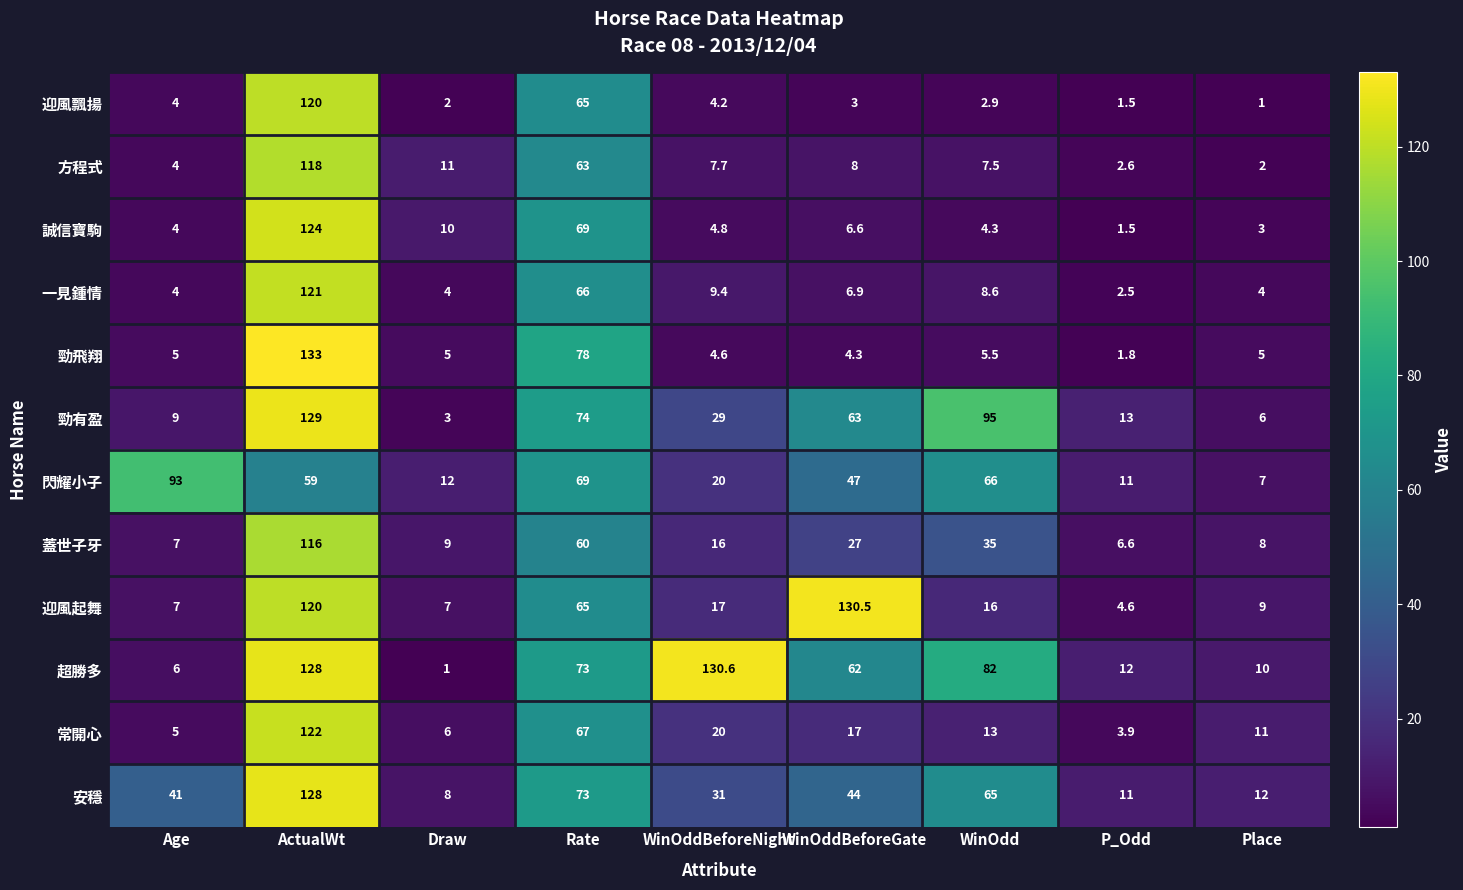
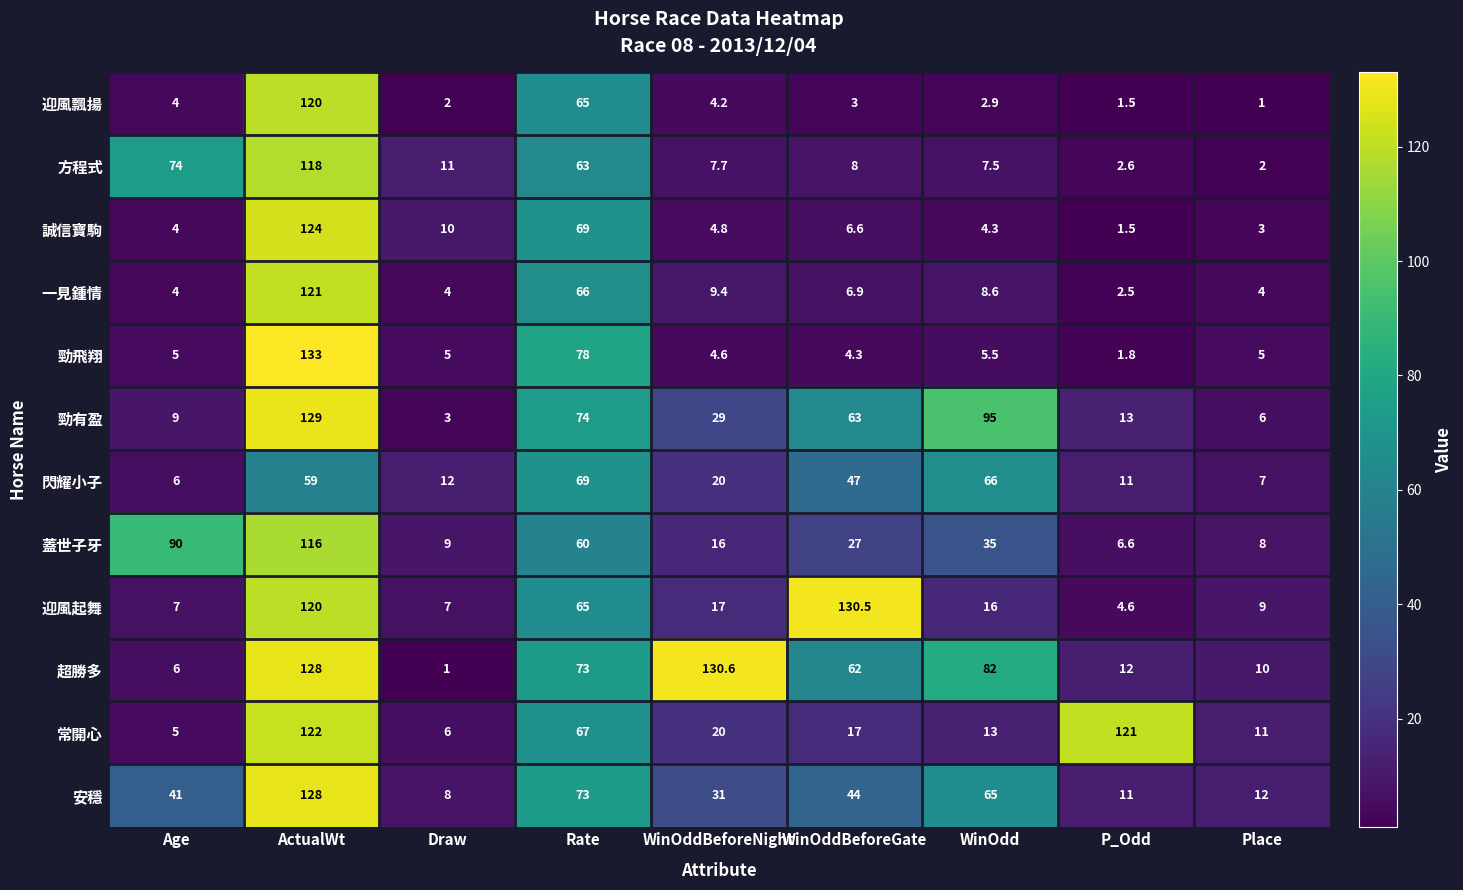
  {
    "迎風飄揚": {
      "Age": 4,
      "ActualWt": 120,
      "Draw": 2,
      "Rate": 65,
      "WinOddBeforeNight": 4.2,
      "WinOddBeforeGate": 3,
      "WinOdd": 2.9,
      "P_Odd": 1.5,
      "Place": 1
    },
    "方程式": {
-     "Age": 4,
+     "Age": 74,
      "ActualWt": 118,
      "Draw": 11,
      "Rate": 63,
      "WinOddBeforeNight": 7.7,
      "WinOddBeforeGate": 8,
      "WinOdd": 7.5,
      "P_Odd": 2.6,
      "Place": 2
    },
    "誠信寶駒": {
      "Age": 4,
      "ActualWt": 124,
      "Draw": 10,
      "Rate": 69,
      "WinOddBeforeNight": 4.8,
      "WinOddBeforeGate": 6.6,
      "WinOdd": 4.3,
      "P_Odd": 1.5,
      "Place": 3
    },
    "一見鍾情": {
      "Age": 4,
      "ActualWt": 121,
      "Draw": 4,
      "Rate": 66,
      "WinOddBeforeNight": 9.4,
      "WinOddBeforeGate": 6.9,
      "WinOdd": 8.6,
      "P_Odd": 2.5,
      "Place": 4
    },
    "勁飛翔": {
      "Age": 5,
      "ActualWt": 133,
      "Draw": 5,
      "Rate": 78,
      "WinOddBeforeNight": 4.6,
      "WinOddBeforeGate": 4.3,
      "WinOdd": 5.5,
      "P_Odd": 1.8,
      "Place": 5
    },
    "勁有盈": {
      "Age": 9,
      "ActualWt": 129,
      "Draw": 3,
      "Rate": 74,
      "WinOddBeforeNight": 29,
      "WinOddBeforeGate": 63,
      "WinOdd": 95,
      "P_Odd": 13,
      "Place": 6
    },
    "閃耀小子": {
-     "Age": 93,
+     "Age": 6,
      "ActualWt": 59,
      "Draw": 12,
      "Rate": 69,
      "WinOddBeforeNight": 20,
      "WinOddBeforeGate": 47,
      "WinOdd": 66,
      "P_Odd": 11,
      "Place": 7
    },
    "蓋世子牙": {
-     "Age": 7,
+     "Age": 90,
      "ActualWt": 116,
      "Draw": 9,
      "Rate": 60,
      "WinOddBeforeNight": 16,
      "WinOddBeforeGate": 27,
      "WinOdd": 35,
      "P_Odd": 6.6,
      "Place": 8
    },
    "迎風起舞": {
      "Age": 7,
      "ActualWt": 120,
      "Draw": 7,
      "Rate": 65,
      "WinOddBeforeNight": 17,
      "WinOddBeforeGate": 130.5,
      "WinOdd": 16,
      "P_Odd": 4.6,
      "Place": 9
    },
    "超勝多": {
      "Age": 6,
      "ActualWt": 128,
      "Draw": 1,
      "Rate": 73,
      "WinOddBeforeNight": 130.6,
      "WinOddBeforeGate": 62,
      "WinOdd": 82,
      "P_Odd": 12,
      "Place": 10
    },
    "常開心": {
      "Age": 5,
      "ActualWt": 122,
      "Draw": 6,
      "Rate": 67,
      "WinOddBeforeNight": 20,
      "WinOddBeforeGate": 17,
      "WinOdd": 13,
-     "P_Odd": 3.9,
+     "P_Odd": 121,
      "Place": 11
    },
    "安穩": {
      "Age": 41,
      "ActualWt": 128,
      "Draw": 8,
      "Rate": 73,
      "WinOddBeforeNight": 31,
      "WinOddBeforeGate": 44,
      "WinOdd": 65,
      "P_Odd": 11,
      "Place": 12
    }
  }
